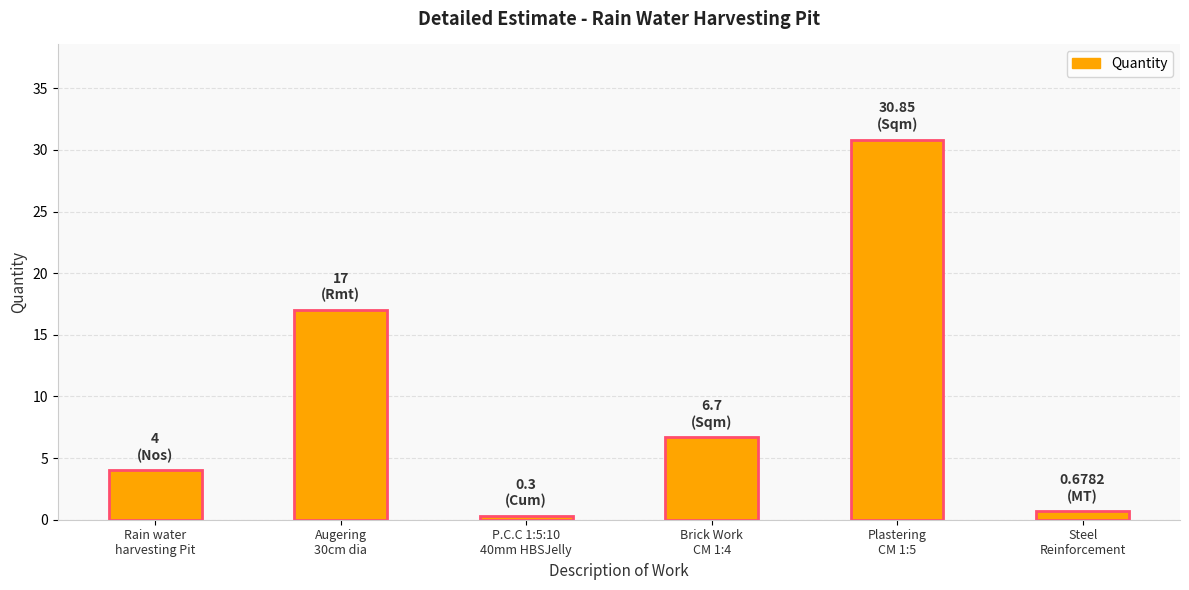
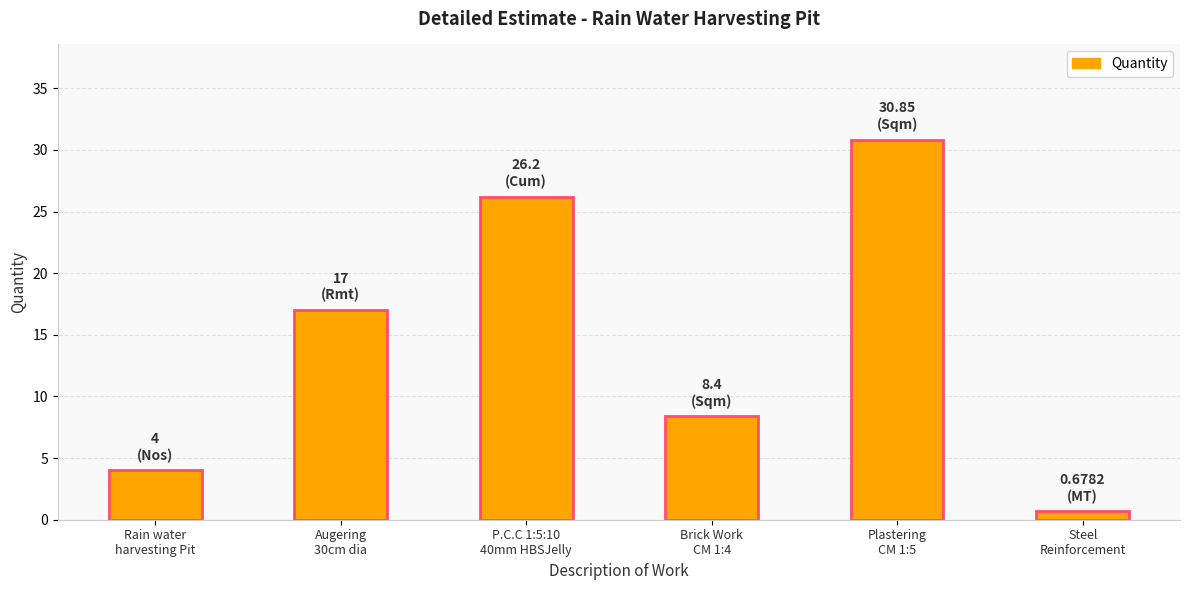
  {
    "Rain water harvesting Pit": 4,
    "Augering 30cm dia": 17,
-   "P.C.C 1:5:10 40mm HBSJelly": 0.3,
-   "Brick Work CM 1:4": 6.7,
+   "P.C.C 1:5:10 40mm HBSJelly": 26.2,
+   "Brick Work CM 1:4": 8.4,
    "Plastering CM 1:5": 30.85,
    "Steel Reinforcement": 0.6782
  }
